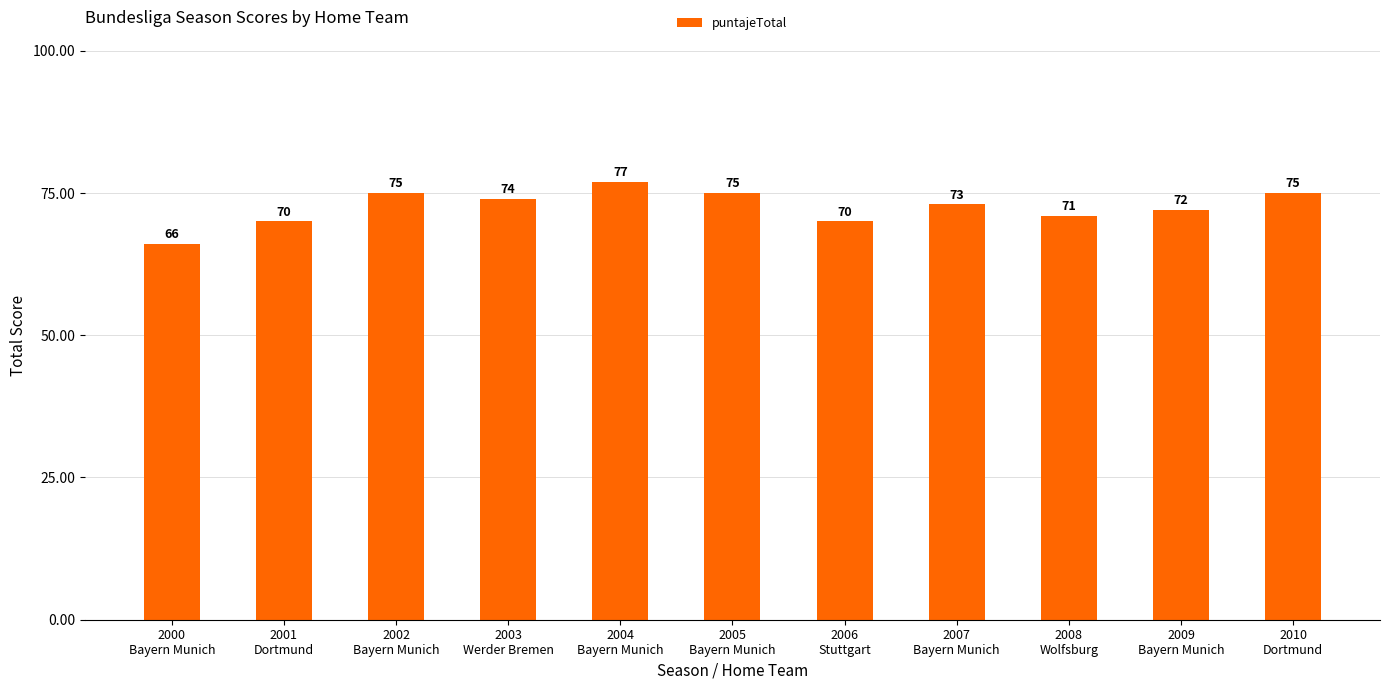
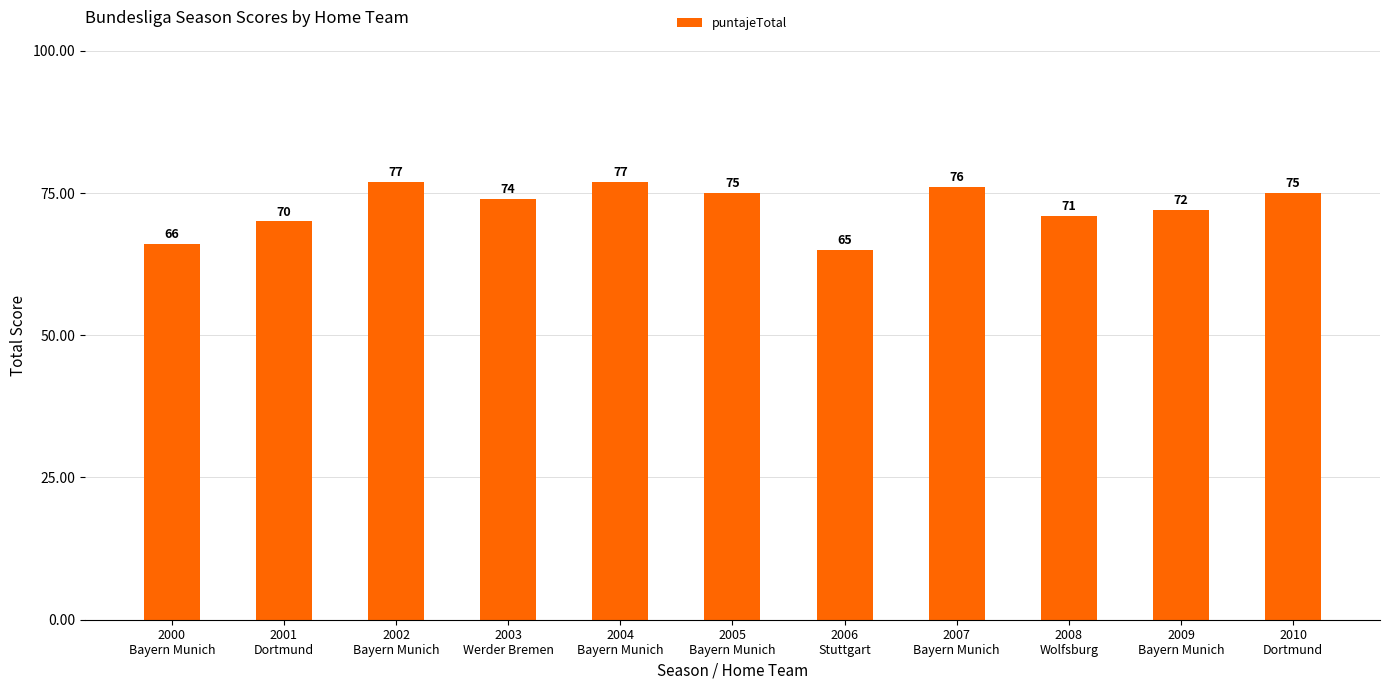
  {
    "2000 Bayern Munich": 66,
    "2001 Dortmund": 70,
-   "2002 Bayern Munich": 75,
+   "2002 Bayern Munich": 77,
    "2003 Werder Bremen": 74,
    "2004 Bayern Munich": 77,
    "2005 Bayern Munich": 75,
-   "2006 Stuttgart": 70,
-   "2007 Bayern Munich": 73,
+   "2006 Stuttgart": 65,
+   "2007 Bayern Munich": 76,
    "2008 Wolfsburg": 71,
    "2009 Bayern Munich": 72,
    "2010 Dortmund": 75
  }
